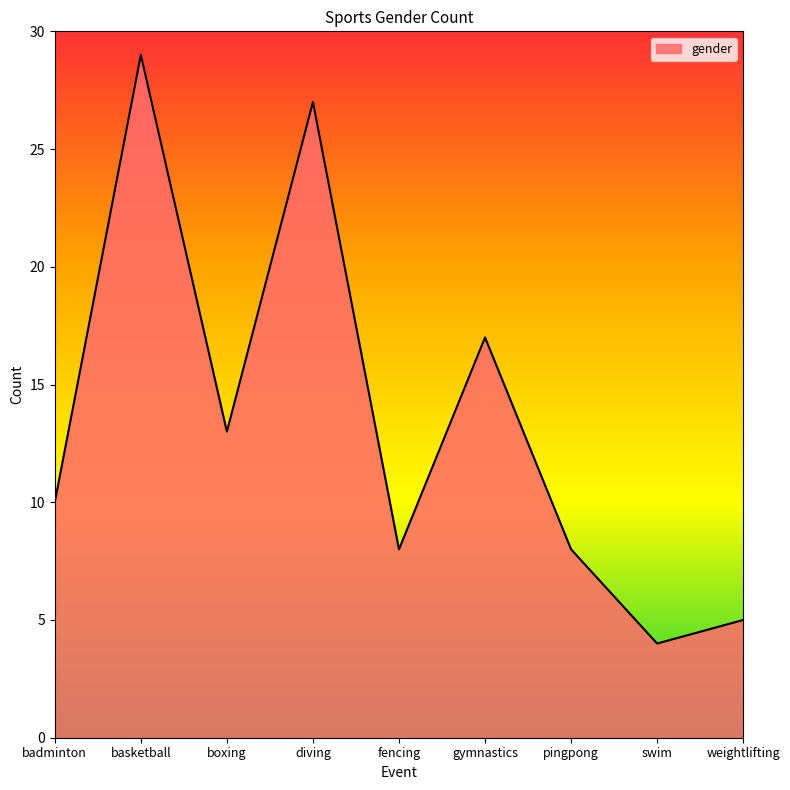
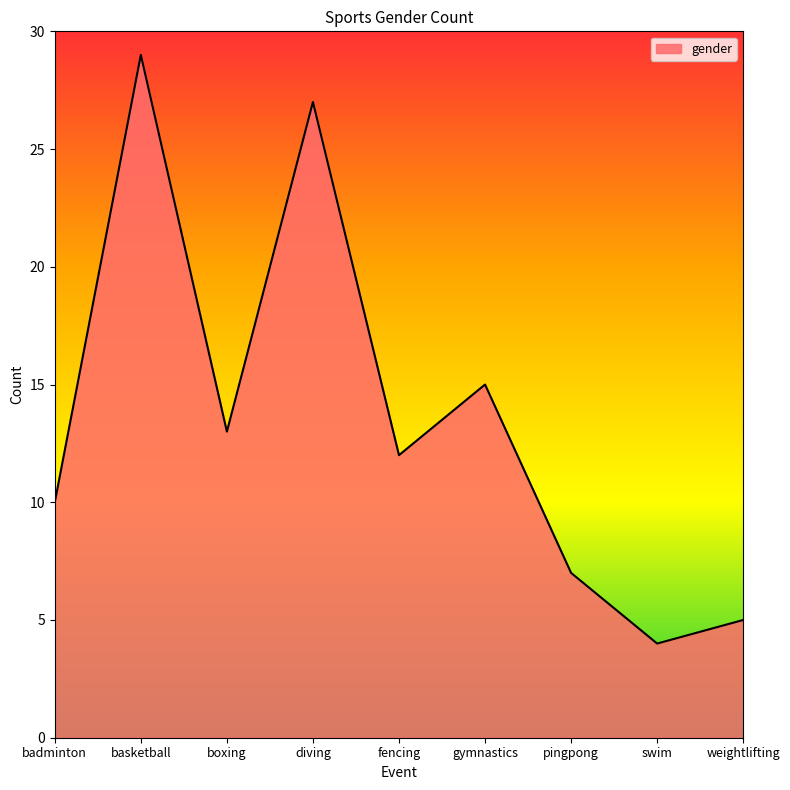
  {
    "badminton": 10,
    "basketball": 29,
    "boxing": 13,
    "diving": 27,
-   "fencing": 8,
-   "gymnastics": 17,
-   "pingpong": 8,
+   "fencing": 12,
+   "gymnastics": 15,
+   "pingpong": 7,
    "swim": 4,
    "weightlifting": 5
  }
